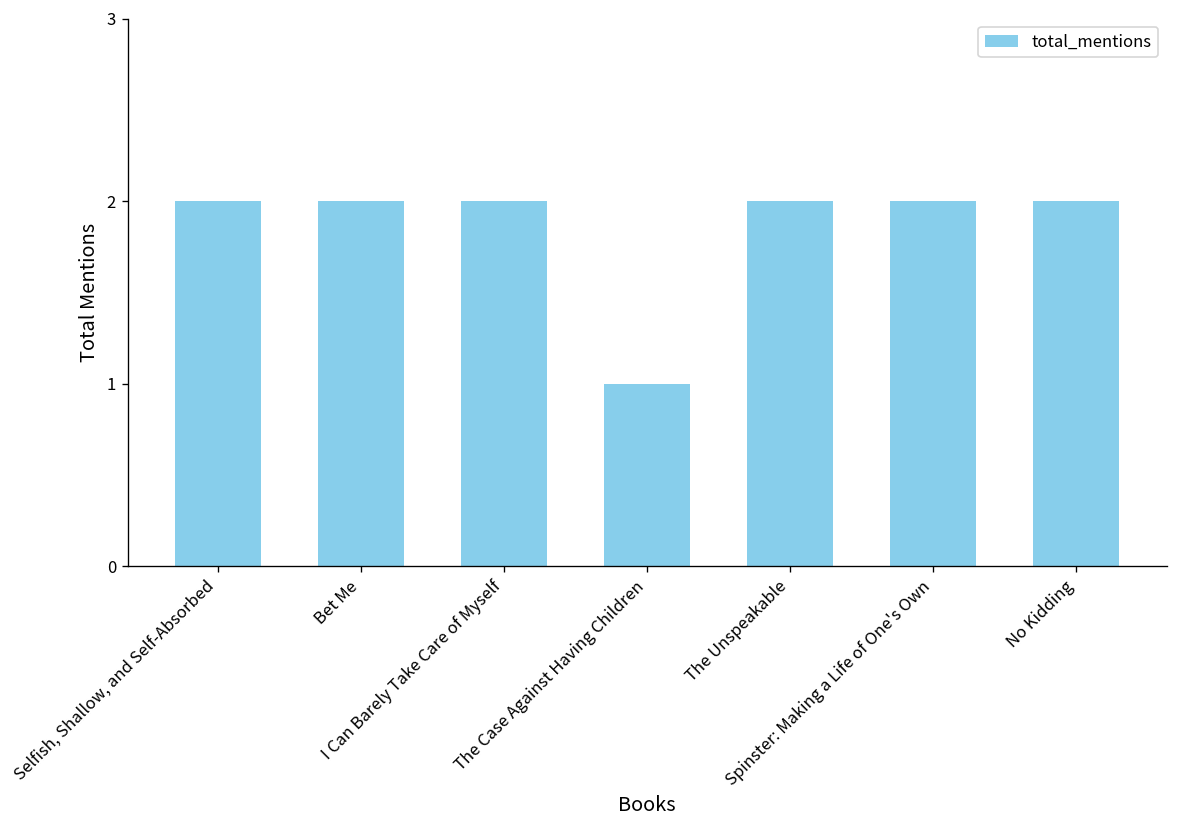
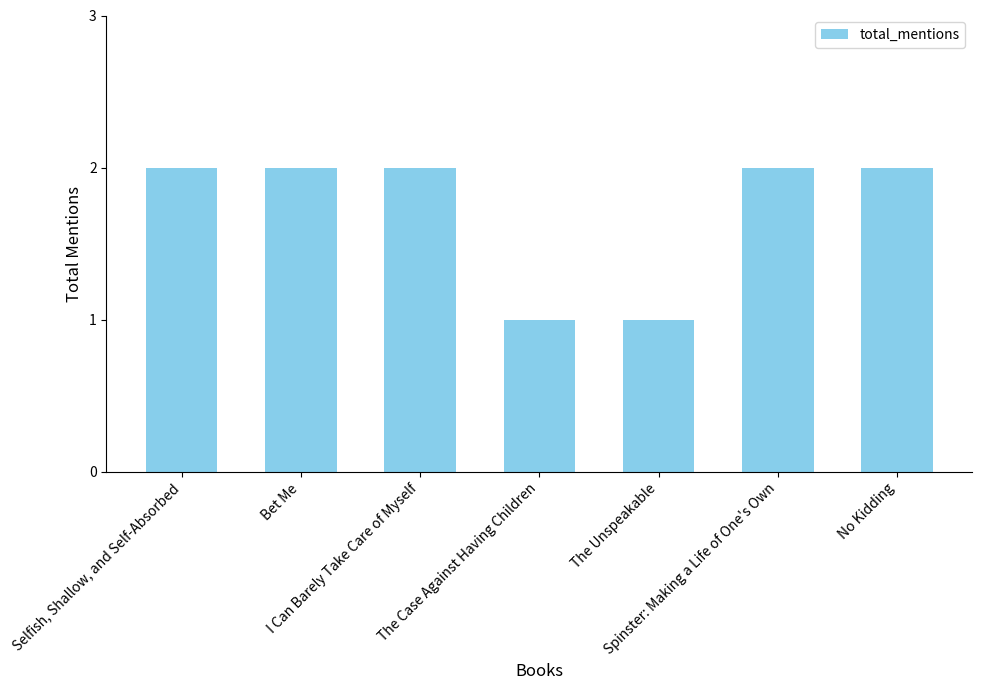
  {
    "Selfish, Shallow, and Self-Absorbed": 2,
    "Bet Me": 2,
    "I Can Barely Take Care of Myself": 2,
    "The Case Against Having Children": 1,
-   "The Unspeakable": 2,
+   "The Unspeakable": 1,
    "Spinster: Making a Life of One's Own": 2,
    "No Kidding": 2
  }
